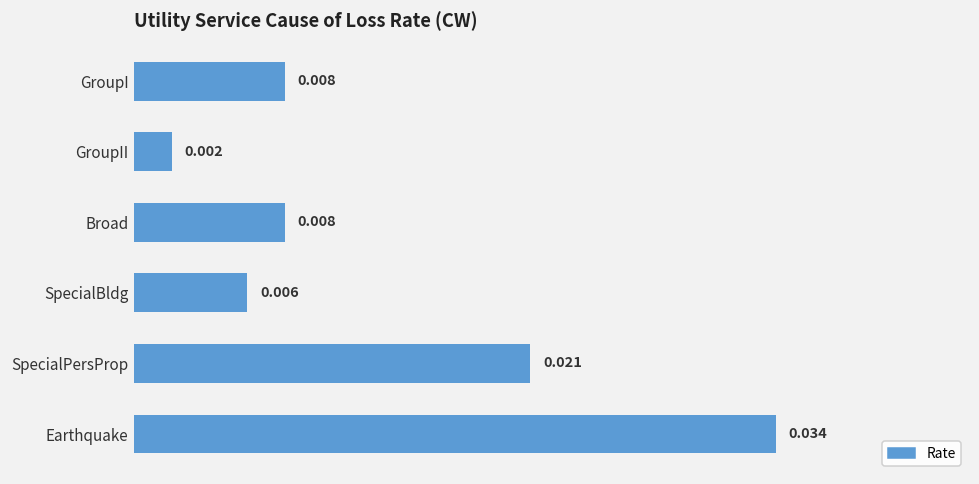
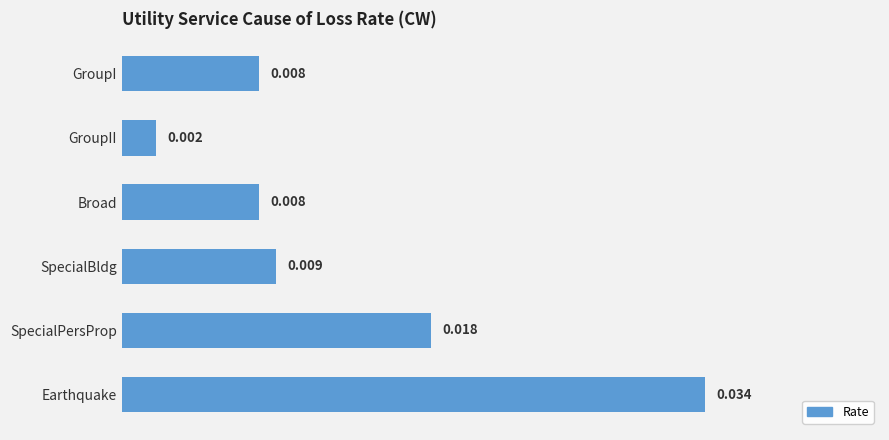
  {
    "GroupI": 0.008,
    "GroupII": 0.002,
    "Broad": 0.008,
-   "SpecialBldg": 0.006,
-   "SpecialPersProp": 0.021,
+   "SpecialBldg": 0.009,
+   "SpecialPersProp": 0.018,
    "Earthquake": 0.034
  }
